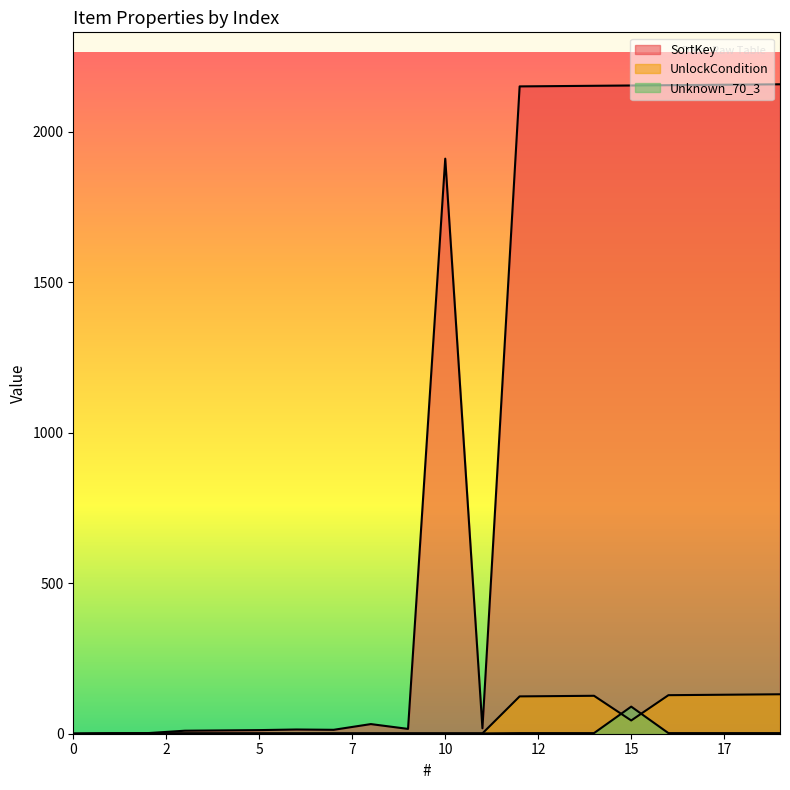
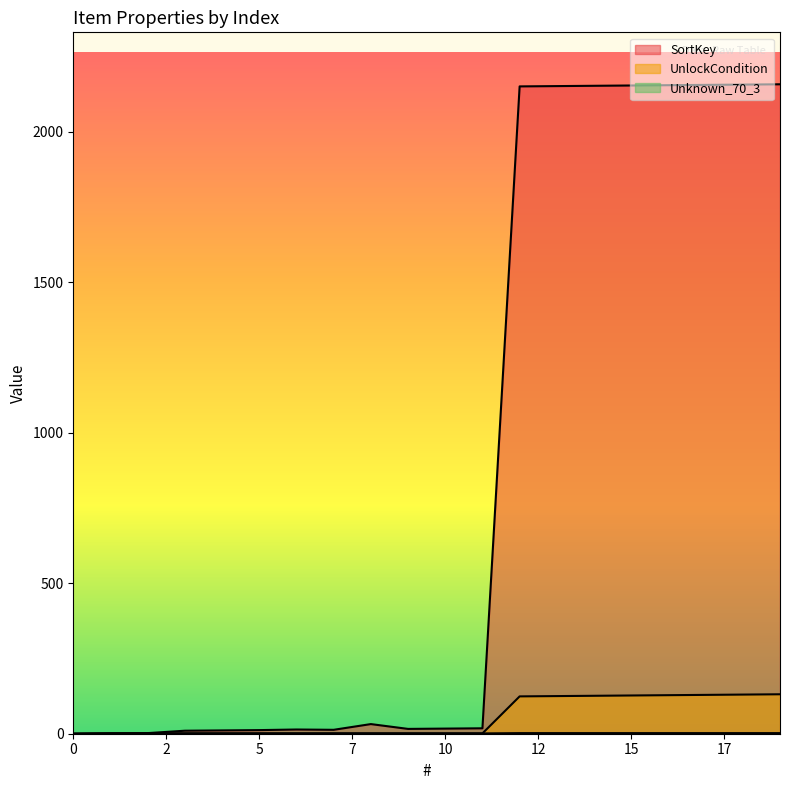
  {
    "SortKey": {
      "5": 10,
-     "10": 1910
+     "10": 20
    },
    "UnlockCondition": {
-     "15": 40
+     "15": 130
    },
    "Unknown_70_3": {
-     "15": 90
+     "15": 0
    }
  }
